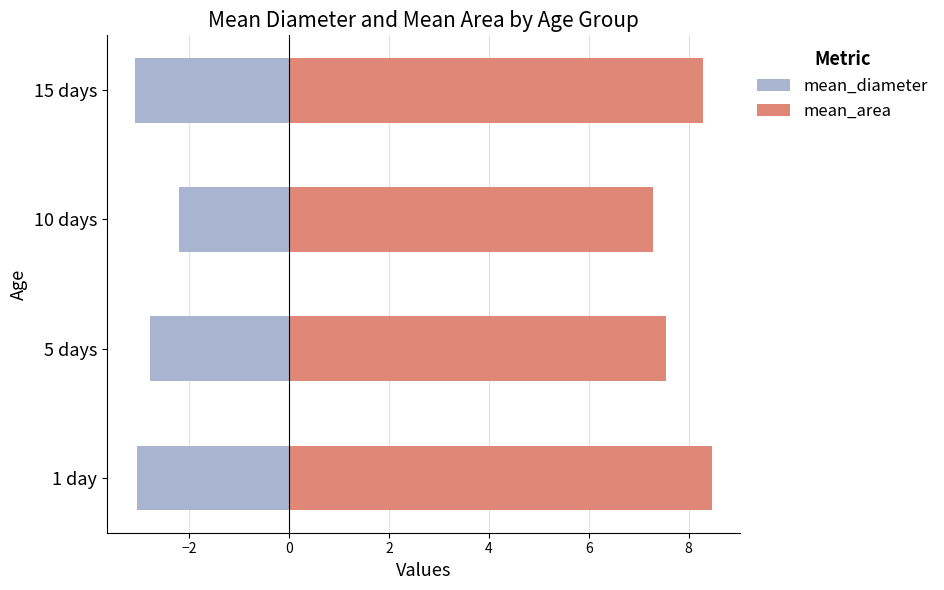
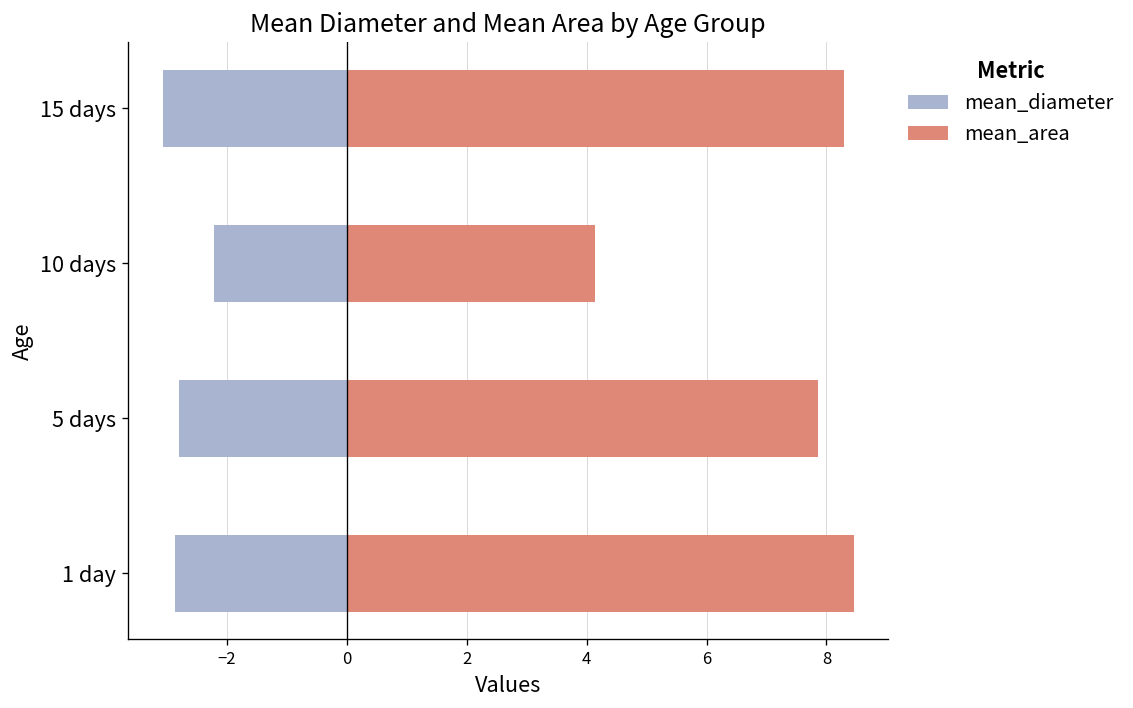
  {
    "mean_diameter": {
      "15 days": -3.1,
      "10 days": -2.2,
      "5 days": -2.8,
-     "1 day": -3.0
+     "1 day": -2.9
    },
    "mean_area": {
      "15 days": 8.3,
-     "10 days": 7.3,
-     "5 days": 7.6,
+     "10 days": 4.1,
+     "5 days": 7.9,
      "1 day": 8.5
    }
  }
